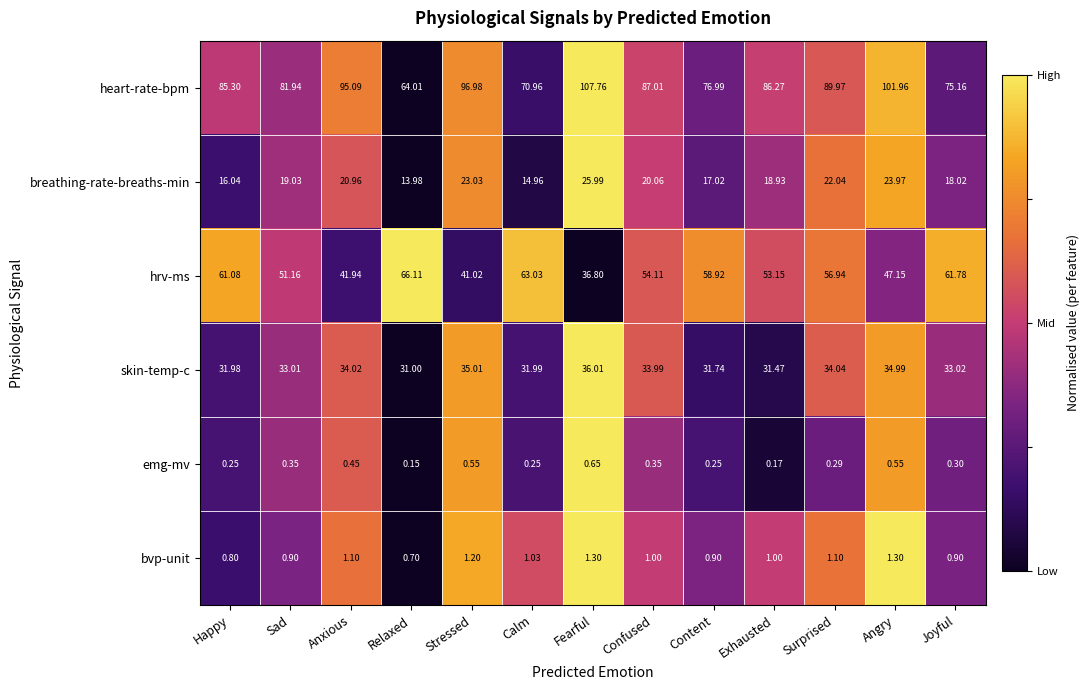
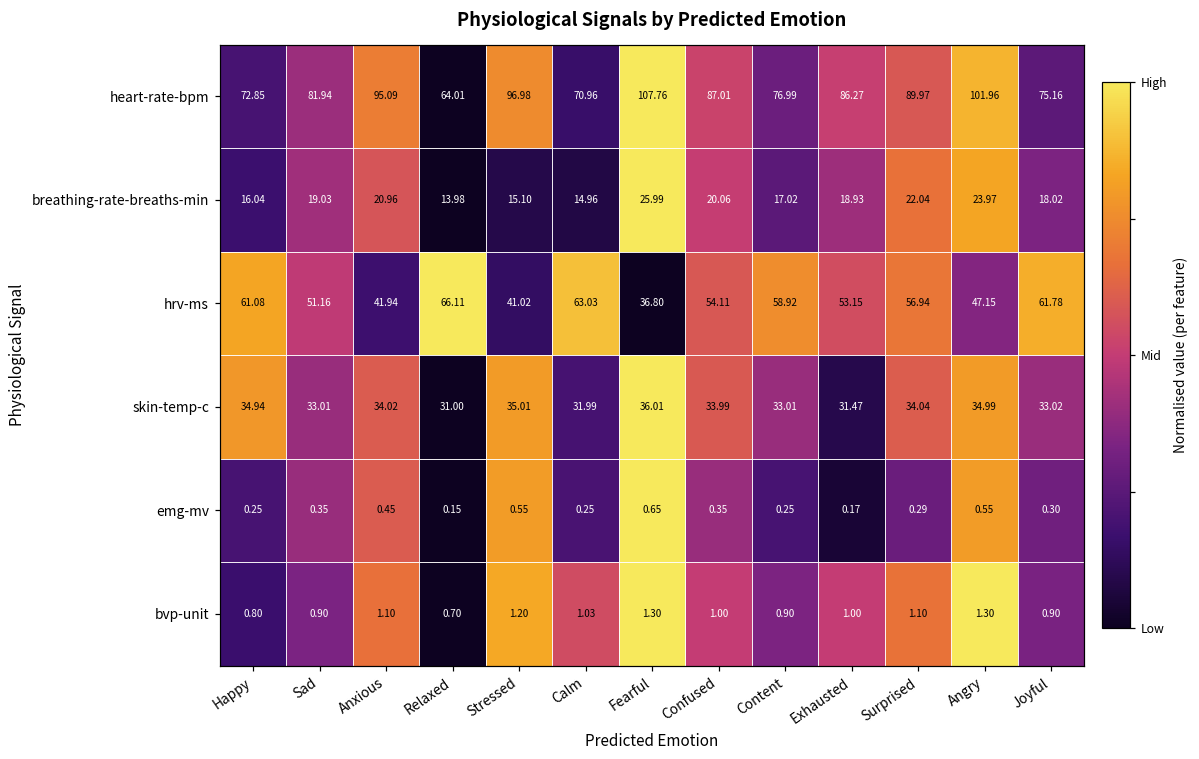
  {
    "heart-rate-bpm": {
-     "Happy": 85.30,
+     "Happy": 72.85,
      "Sad": 81.94,
      "Anxious": 95.09,
      "Relaxed": 64.01,
      "Stressed": 96.98,
      "Calm": 70.96,
      "Fearful": 107.76,
      "Confused": 87.01,
      "Content": 76.99,
      "Exhausted": 86.27,
      "Surprised": 89.97,
      "Angry": 101.96,
      "Joyful": 75.16
    },
    "breathing-rate-breaths-min": {
      "Happy": 16.04,
      "Sad": 19.03,
      "Anxious": 20.96,
      "Relaxed": 13.98,
-     "Stressed": 23.03,
+     "Stressed": 15.10,
      "Calm": 14.96,
      "Fearful": 25.99,
      "Confused": 20.06,
      "Content": 17.02,
      "Exhausted": 18.93,
      "Surprised": 22.04,
      "Angry": 23.97,
      "Joyful": 18.02
    },
    "hrv-ms": {
      "Happy": 61.08,
      "Sad": 51.16,
      "Anxious": 41.94,
      "Relaxed": 66.11,
      "Stressed": 41.02,
      "Calm": 63.03,
      "Fearful": 36.80,
      "Confused": 54.11,
      "Content": 58.92,
      "Exhausted": 53.15,
      "Surprised": 56.94,
      "Angry": 47.15,
      "Joyful": 61.78
    },
    "skin-temp-c": {
-     "Happy": 31.98,
+     "Happy": 34.94,
      "Sad": 33.01,
      "Anxious": 34.02,
      "Relaxed": 31.00,
      "Stressed": 35.01,
      "Calm": 31.99,
      "Fearful": 36.01,
      "Confused": 33.99,
-     "Content": 31.74,
+     "Content": 33.01,
      "Exhausted": 31.47,
      "Surprised": 34.04,
      "Angry": 34.99,
      "Joyful": 33.02
    },
    "emg-mv": {
      "Happy": 0.25,
      "Sad": 0.35,
      "Anxious": 0.45,
      "Relaxed": 0.15,
      "Stressed": 0.55,
      "Calm": 0.25,
      "Fearful": 0.65,
      "Confused": 0.35,
      "Content": 0.25,
      "Exhausted": 0.17,
      "Surprised": 0.29,
      "Angry": 0.55,
      "Joyful": 0.30
    },
    "bvp-unit": {
      "Happy": 0.80,
      "Sad": 0.90,
      "Anxious": 1.10,
      "Relaxed": 0.70,
      "Stressed": 1.20,
      "Calm": 1.03,
      "Fearful": 1.30,
      "Confused": 1.00,
      "Content": 0.90,
      "Exhausted": 1.00,
      "Surprised": 1.10,
      "Angry": 1.30,
      "Joyful": 0.90
    }
  }
